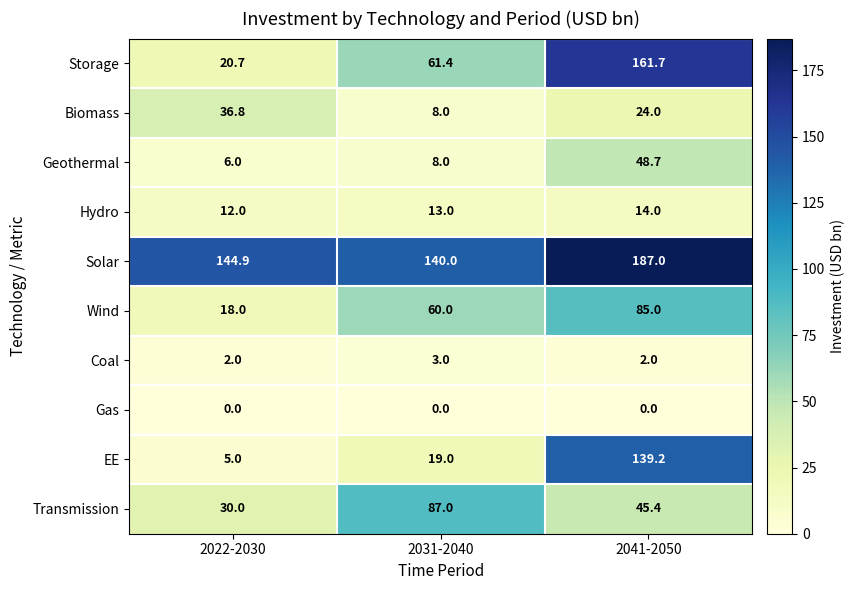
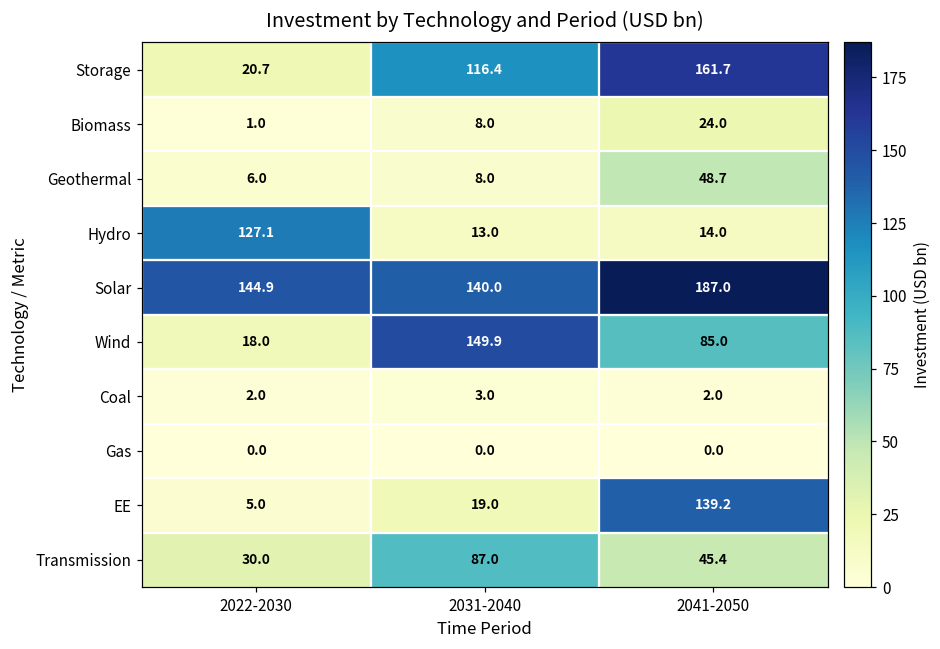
  {
    "Storage": {
      "2022-2030": 20.7,
-     "2031-2040": 61.4,
+     "2031-2040": 116.4,
      "2041-2050": 161.7
    },
    "Biomass": {
-     "2022-2030": 36.8,
+     "2022-2030": 1.0,
      "2031-2040": 8.0,
      "2041-2050": 24.0
    },
    "Geothermal": {
      "2022-2030": 6.0,
      "2031-2040": 8.0,
      "2041-2050": 48.7
    },
    "Hydro": {
-     "2022-2030": 12.0,
+     "2022-2030": 127.1,
      "2031-2040": 13.0,
      "2041-2050": 14.0
    },
    "Solar": {
      "2022-2030": 144.9,
      "2031-2040": 140.0,
      "2041-2050": 187.0
    },
    "Wind": {
      "2022-2030": 18.0,
-     "2031-2040": 60.0,
+     "2031-2040": 149.9,
      "2041-2050": 85.0
    },
    "Coal": {
      "2022-2030": 2.0,
      "2031-2040": 3.0,
      "2041-2050": 2.0
    },
    "Gas": {
      "2022-2030": 0.0,
      "2031-2040": 0.0,
      "2041-2050": 0.0
    },
    "EE": {
      "2022-2030": 5.0,
      "2031-2040": 19.0,
      "2041-2050": 139.2
    },
    "Transmission": {
      "2022-2030": 30.0,
      "2031-2040": 87.0,
      "2041-2050": 45.4
    }
  }
